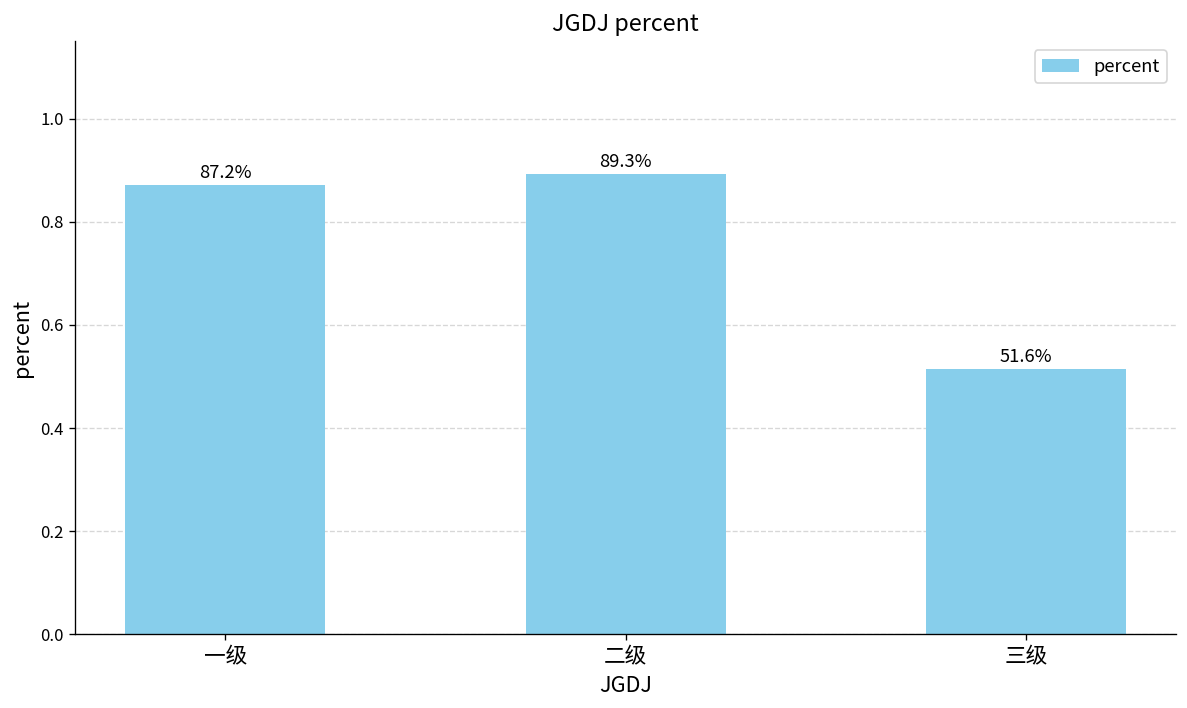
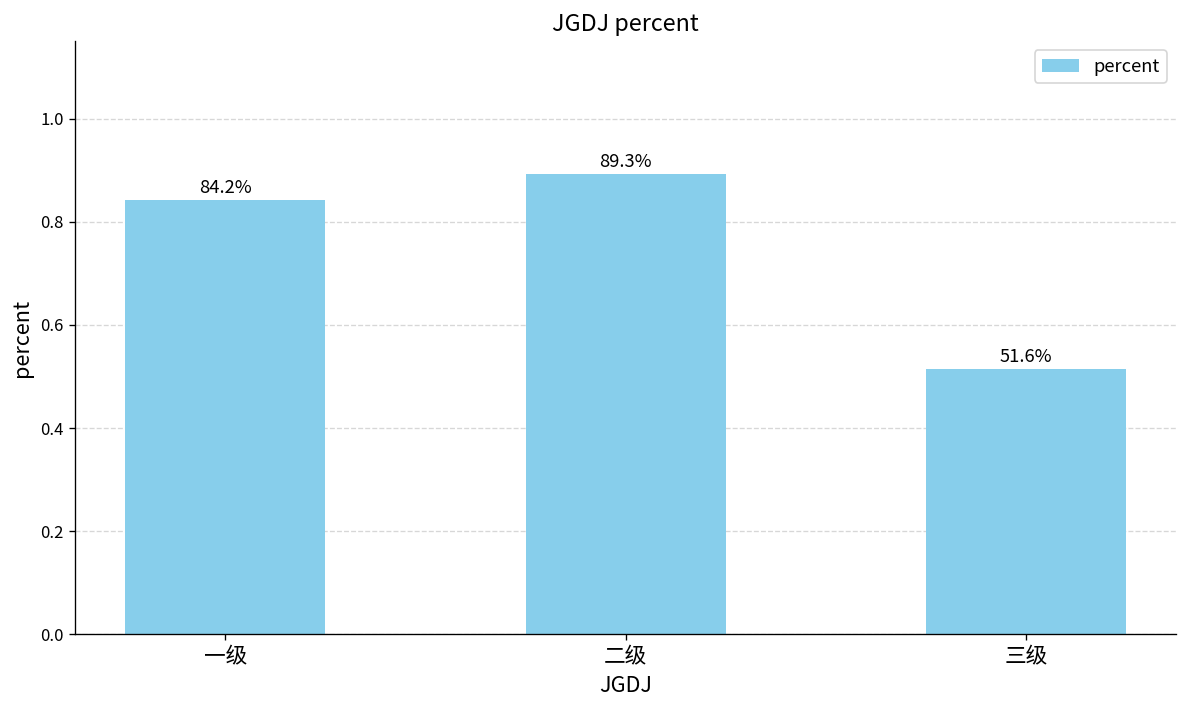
  {
-   "一级": "87.2%",
+   "一级": "84.2%",
    "二级": "89.3%",
    "三级": "51.6%"
  }
